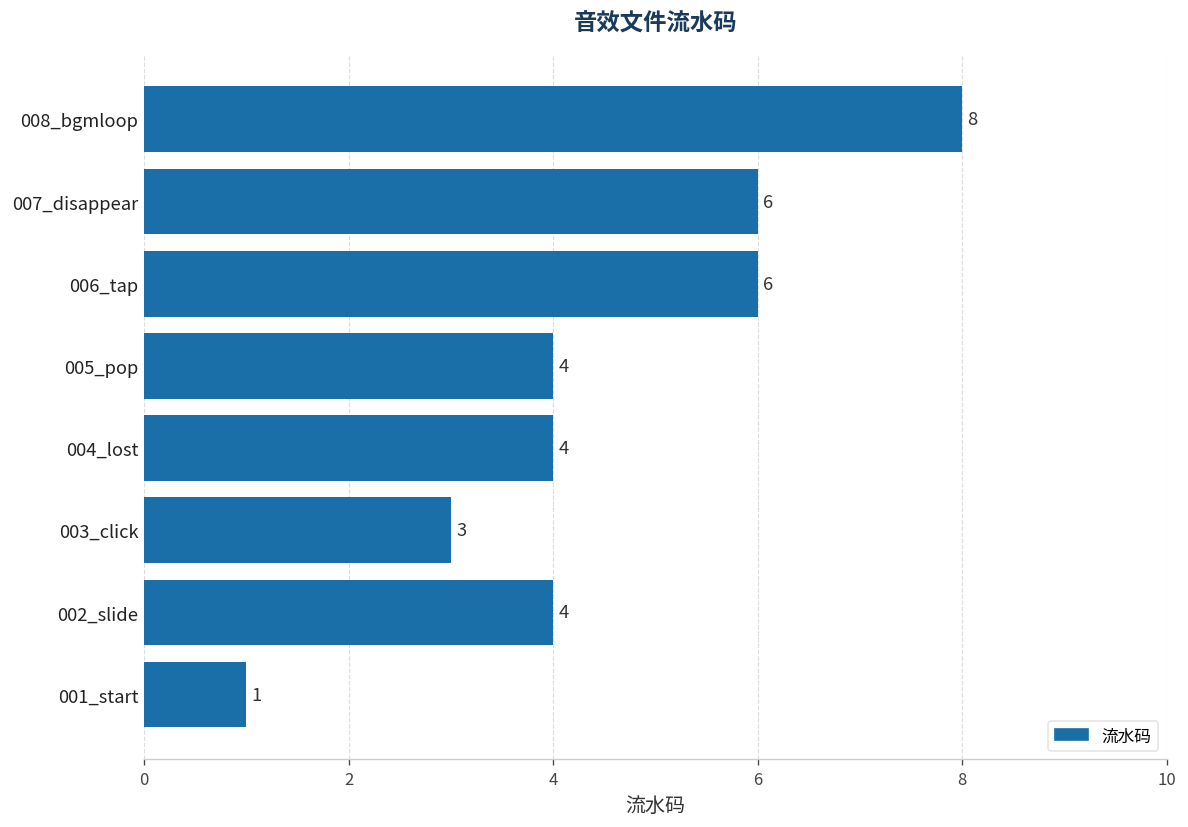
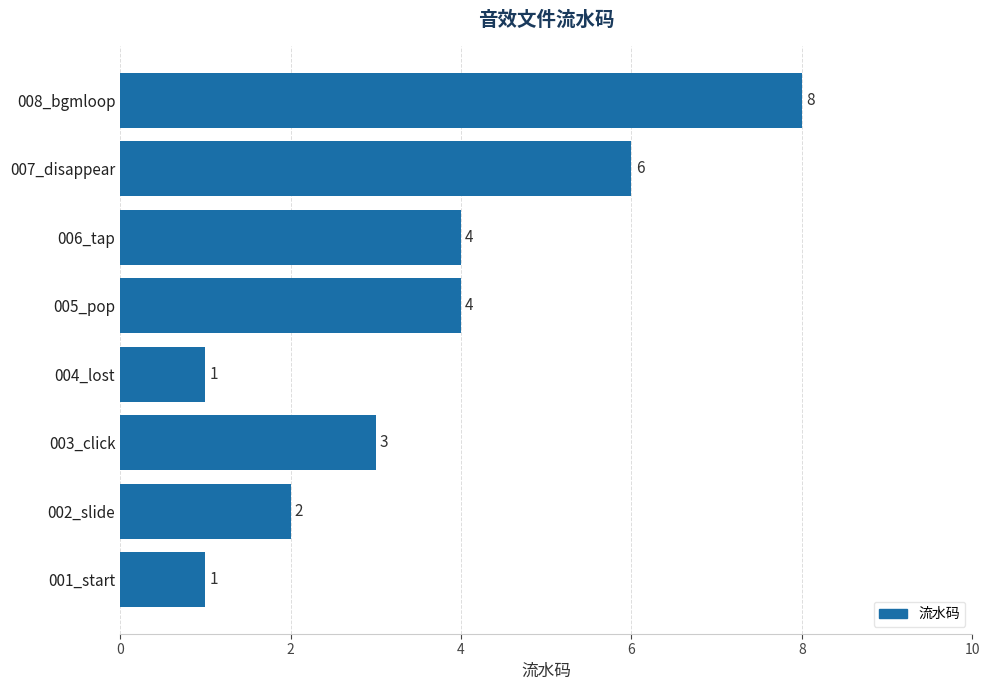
  {
    "008_bgmloop": 8,
    "007_disappear": 6,
-   "006_tap": 6,
+   "006_tap": 4,
    "005_pop": 4,
-   "004_lost": 4,
+   "004_lost": 1,
    "003_click": 3,
-   "002_slide": 4,
+   "002_slide": 2,
    "001_start": 1
  }
